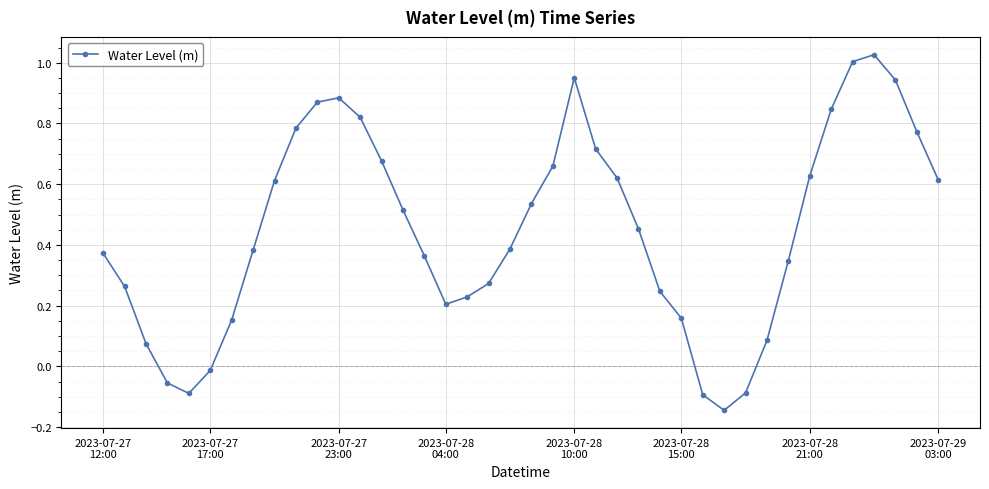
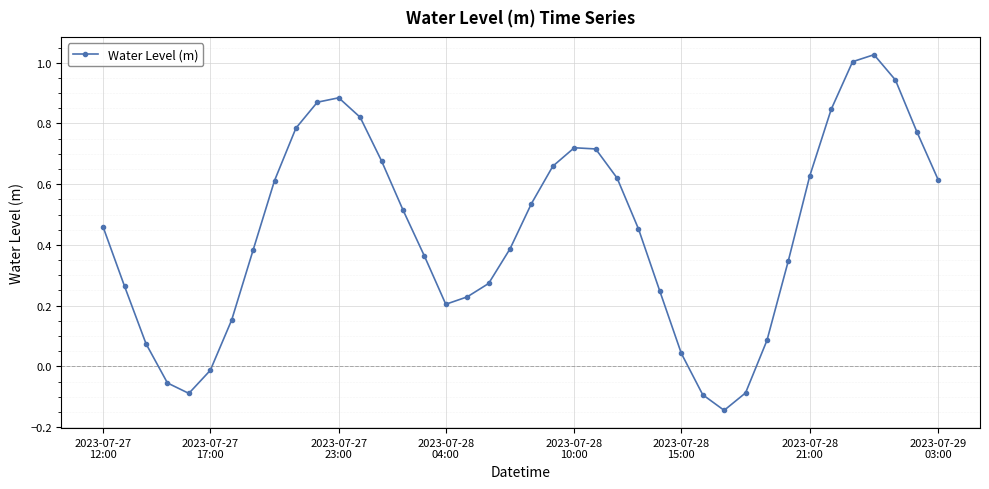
  {
-   "2023-07-27 12:00": 0.37,
+   "2023-07-27 12:00": 0.46,
    "2023-07-27 17:00": -0.01,
    "2023-07-27 23:00": 0.88,
    "2023-07-28 04:00": 0.20,
-   "2023-07-28 10:00": 0.95,
-   "2023-07-28 15:00": 0.16,
+   "2023-07-28 10:00": 0.72,
+   "2023-07-28 15:00": 0.04,
    "2023-07-28 21:00": 0.63,
    "2023-07-29 03:00": 0.61
  }
